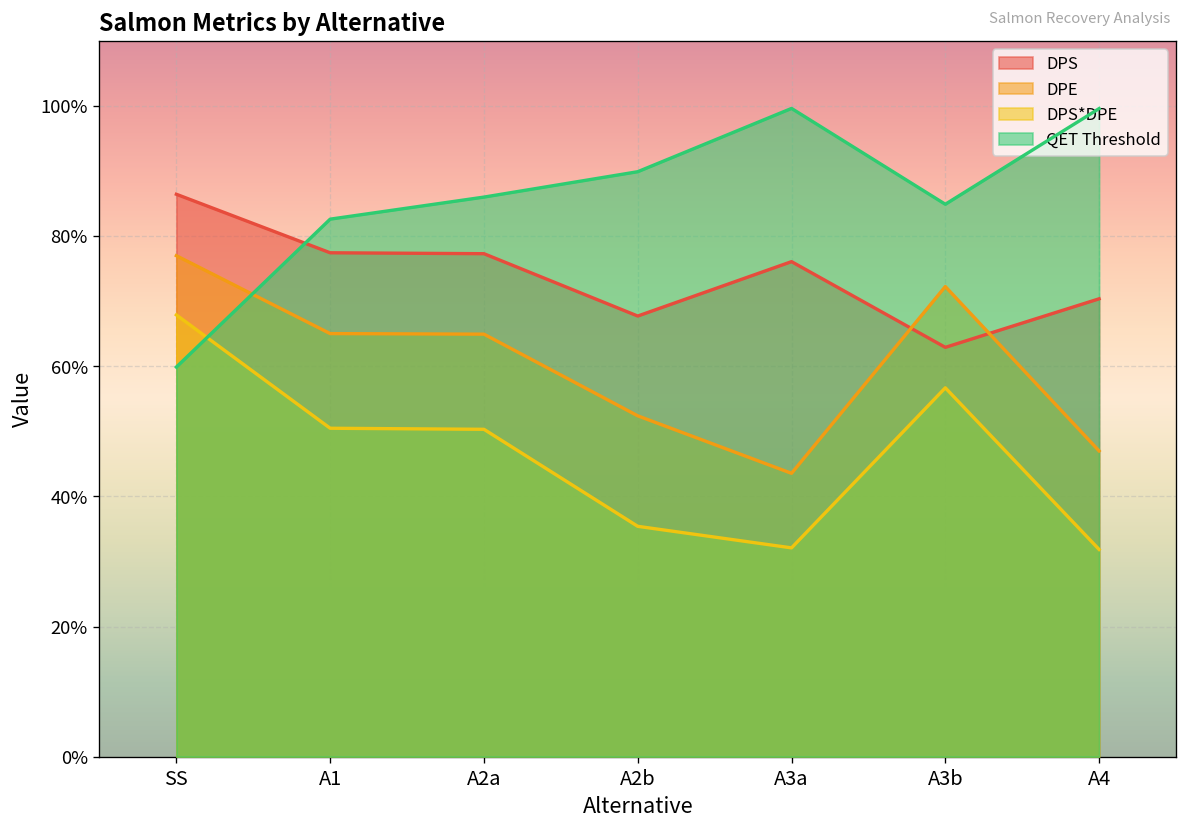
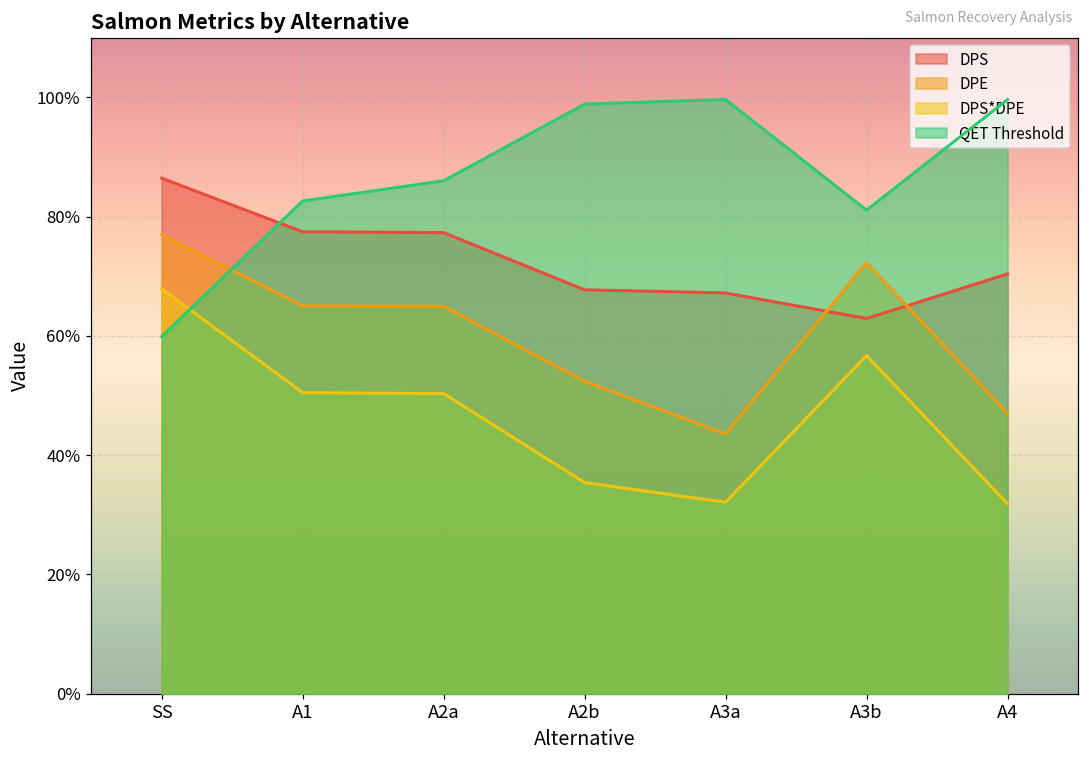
  {
    "DPS": {
      "SS": "86%",
      "A1": "77%",
      "A2a": "77%",
      "A2b": "68%",
-     "A3a": "76%",
+     "A3a": "67%",
      "A3b": "63%",
      "A4": "70%"
    },
    "QET Threshold": {
      "SS": "60%",
      "A1": "83%",
      "A2a": "86%",
-     "A2b": "90%",
+     "A2b": "99%",
      "A3a": "100%",
-     "A3b": "85%"
+     "A3b": "81%"
    }
  }
